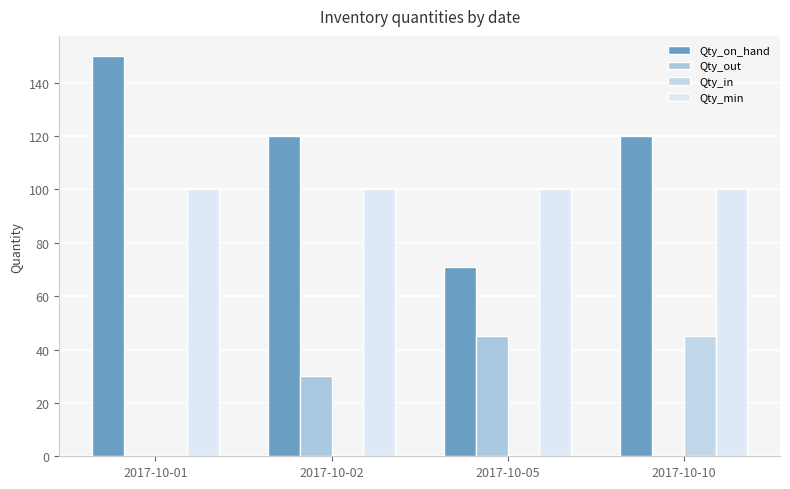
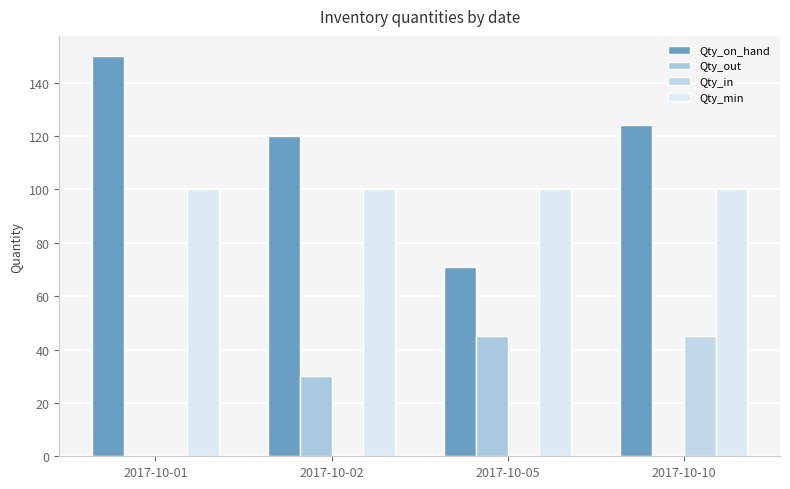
  {
    "Qty_on_hand": {
      "2017-10-01": 150,
      "2017-10-02": 120,
      "2017-10-05": 71,
-     "2017-10-10": 120
+     "2017-10-10": 124
    }
  }
